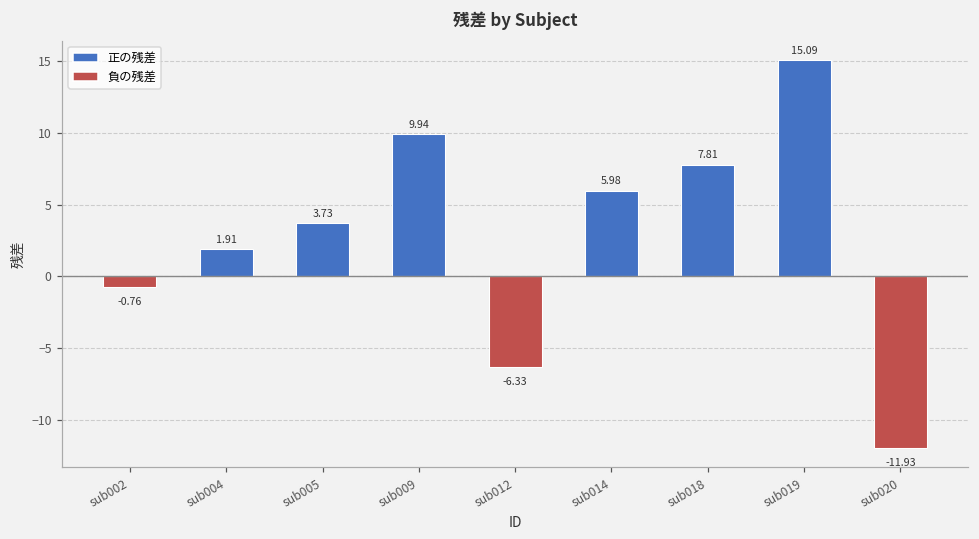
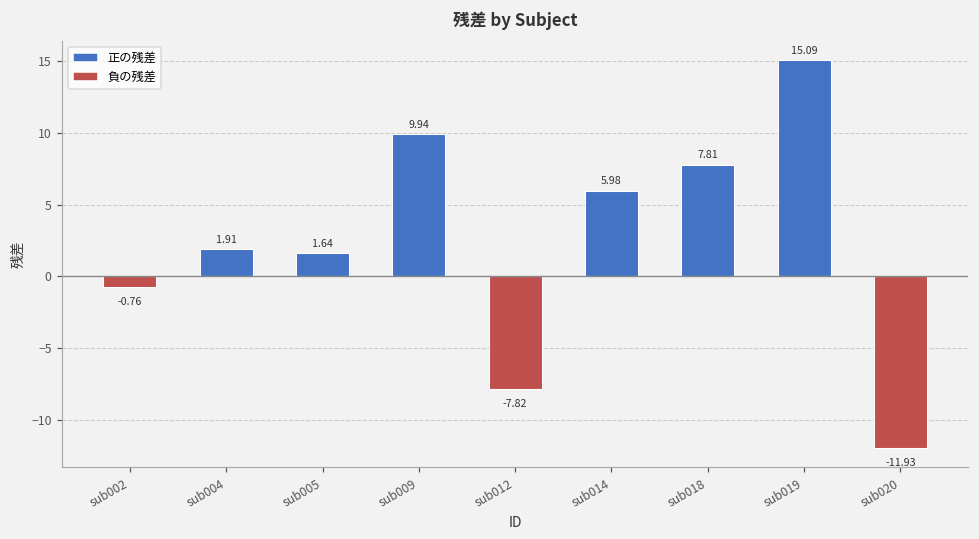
  {
    "sub002": -0.76,
    "sub004": 1.91,
-   "sub005": 3.73,
+   "sub005": 1.64,
    "sub009": 9.94,
-   "sub012": -6.33,
+   "sub012": -7.82,
    "sub014": 5.98,
    "sub018": 7.81,
    "sub019": 15.09,
    "sub020": -11.93
  }
